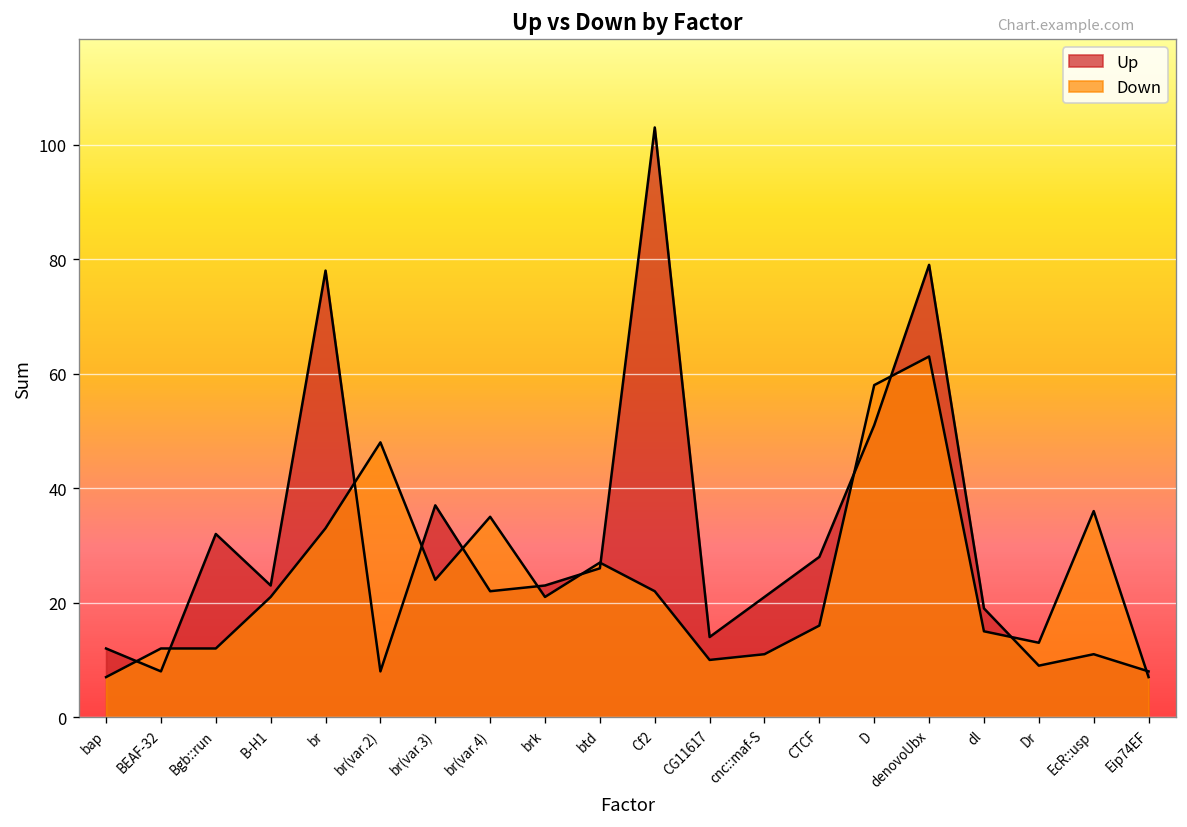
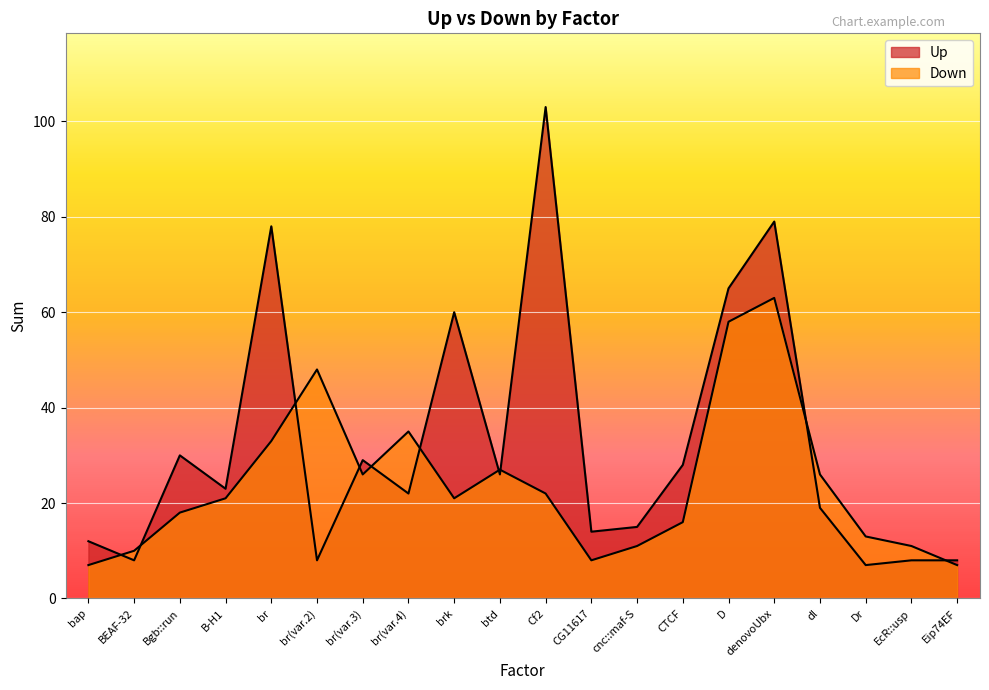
  {
    "Up": {
      "bap": 12,
      "BEAF-32": 8,
-     "Bgb::run": 32,
+     "Bgb::run": 30,
      "B-H1": 23,
      "br": 78,
      "br(var.2)": 8,
-     "br(var.3)": 37,
+     "br(var.3)": 29,
      "br(var.4)": 22,
-     "brk": 23,
+     "brk": 60,
      "btd": 26,
      "Cf2": 103,
      "CG11617": 14,
-     "cnc::maf-S": 21,
+     "cnc::maf-S": 15,
      "CTCF": 28,
-     "D": 51,
+     "D": 65,
      "denovoUbx": 79,
      "dl": 19,
-     "Dr": 9,
-     "EcR::usp": 11,
+     "Dr": 7,
+     "EcR::usp": 8,
      "Eip74EF": 8
    },
    "Down": {
      "bap": 7,
-     "BEAF-32": 12,
-     "Bgb::run": 12,
+     "BEAF-32": 10,
+     "Bgb::run": 18,
      "B-H1": 21,
      "br": 33,
      "br(var.2)": 48,
-     "br(var.3)": 24,
+     "br(var.3)": 26,
      "br(var.4)": 35,
      "brk": 21,
      "btd": 27,
      "Cf2": 22,
-     "CG11617": 10,
+     "CG11617": 8,
      "cnc::maf-S": 11,
      "CTCF": 16,
      "D": 58,
      "denovoUbx": 63,
-     "dl": 15,
+     "dl": 26,
      "Dr": 13,
-     "EcR::usp": 36,
+     "EcR::usp": 11,
      "Eip74EF": 7
    }
  }
